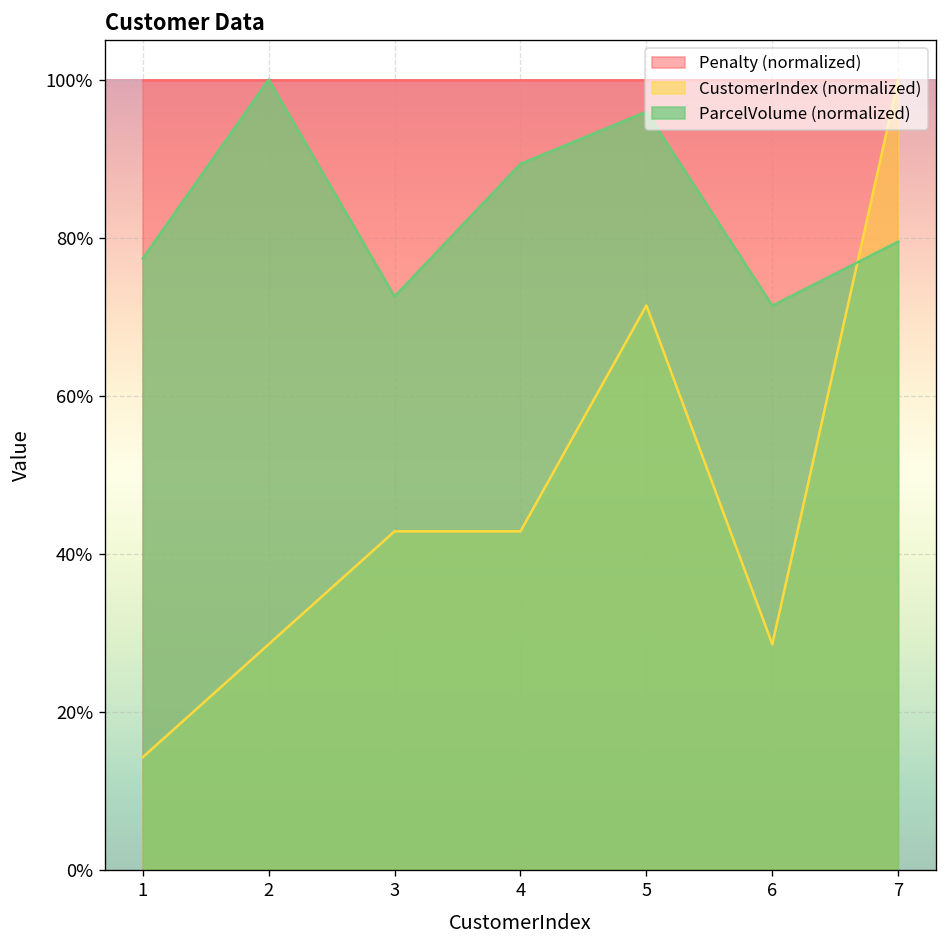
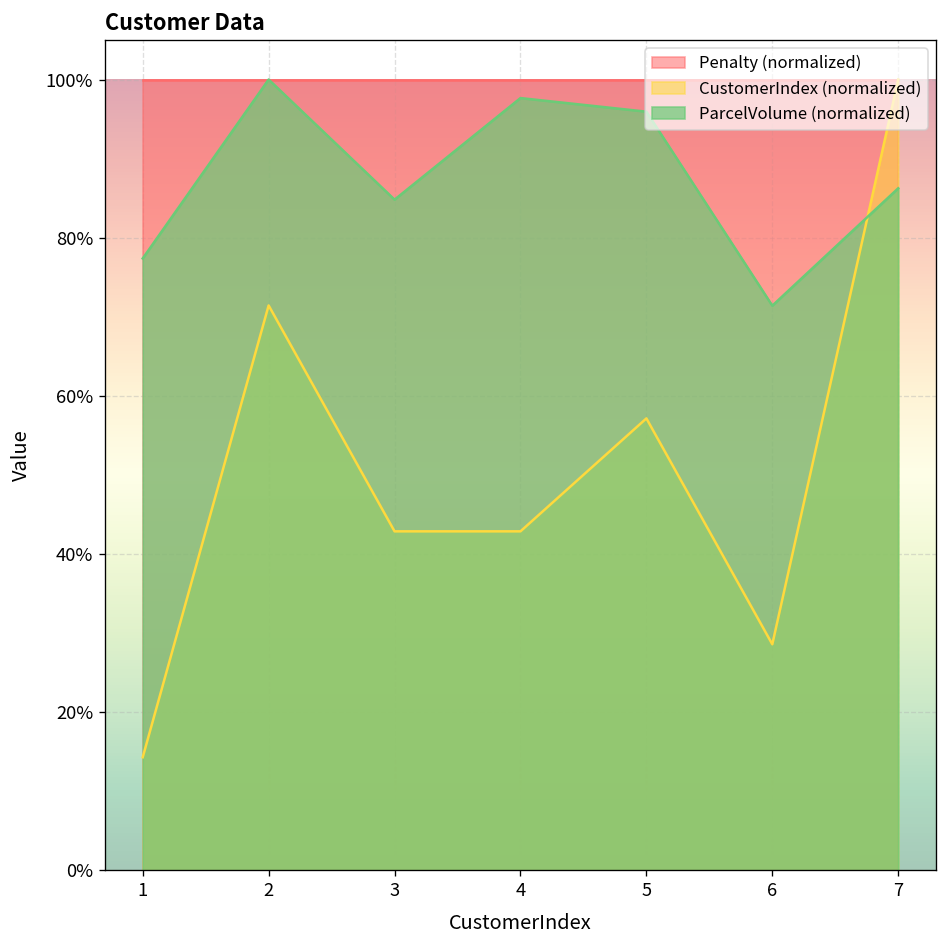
  {
    "Penalty (normalized)": {
      "1": "100%",
      "3": "100%",
      "4": "100%"
    },
    "CustomerIndex (normalized)": {
      "1": "14%",
-     "2": "29%",
+     "2": "71%",
      "3": "43%",
      "4": "43%",
-     "5": "71%",
+     "5": "57%",
      "6": "29%"
    },
    "ParcelVolume (normalized)": {
      "1": "77%",
-     "3": "73%",
-     "4": "89%",
+     "3": "85%",
+     "4": "98%",
      "6": "71%",
-     "7": "80%"
+     "7": "86%"
    }
  }
